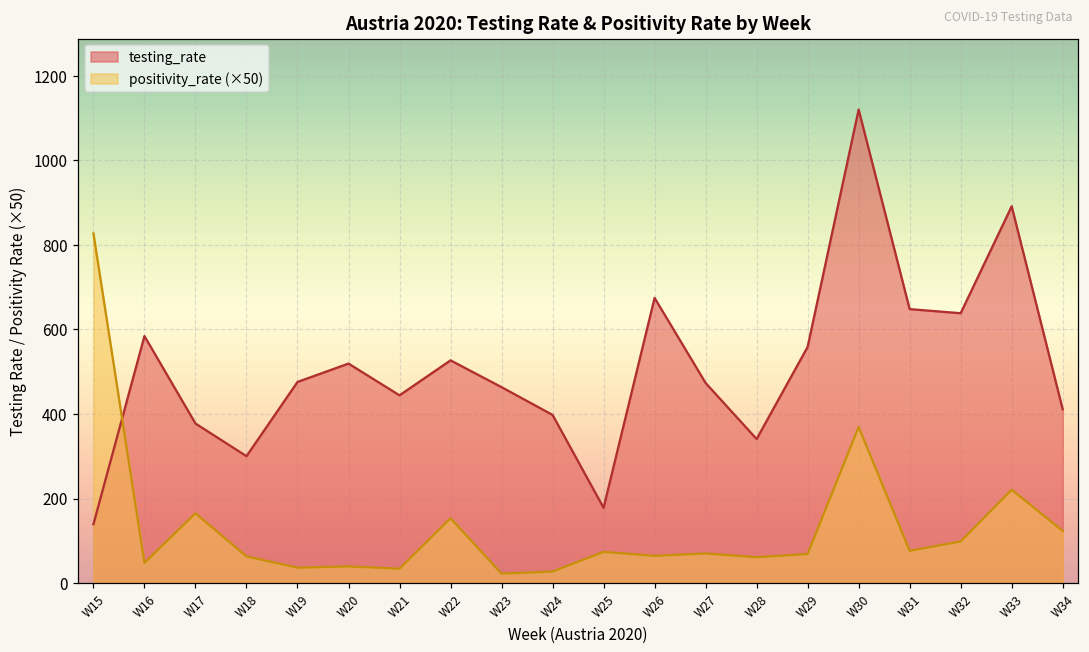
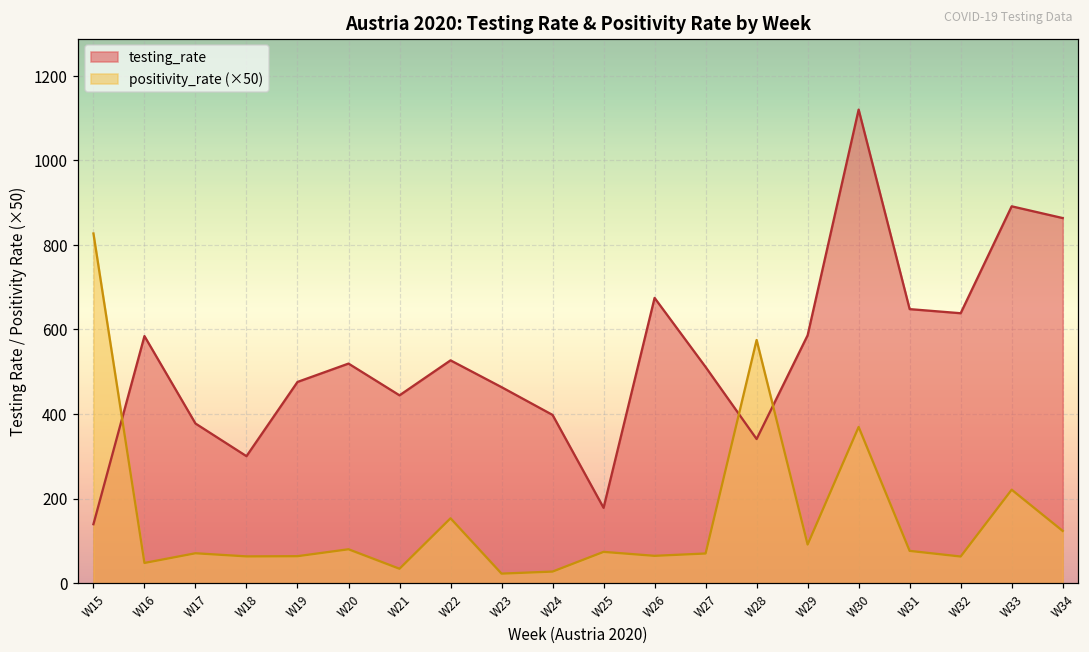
  {
    "testing_rate": {
      "W15": 140,
      "W16": 580,
      "W17": 380,
      "W18": 300,
      "W19": 480,
      "W20": 520,
      "W21": 440,
      "W22": 530,
      "W23": 460,
      "W24": 400,
      "W25": 180,
      "W26": 670,
-     "W27": 470,
+     "W27": 510,
      "W28": 340,
-     "W29": 560,
+     "W29": 590,
      "W30": 1120,
      "W31": 650,
      "W32": 640,
      "W33": 890,
-     "W34": 410
+     "W34": 860
    },
    "positivity_rate (×50)": {
      "W15": 830,
      "W16": 50,
-     "W17": 170,
+     "W17": 70,
      "W18": 60,
-     "W19": 40,
-     "W20": 40,
+     "W19": 60,
+     "W20": 80,
      "W21": 30,
      "W22": 150,
      "W23": 20,
      "W24": 30,
      "W25": 70,
      "W26": 60,
      "W27": 70,
-     "W28": 60,
-     "W29": 70,
+     "W28": 580,
+     "W29": 90,
      "W30": 370,
      "W31": 80,
-     "W32": 100,
+     "W32": 60,
      "W33": 220,
      "W34": 120
    }
  }
